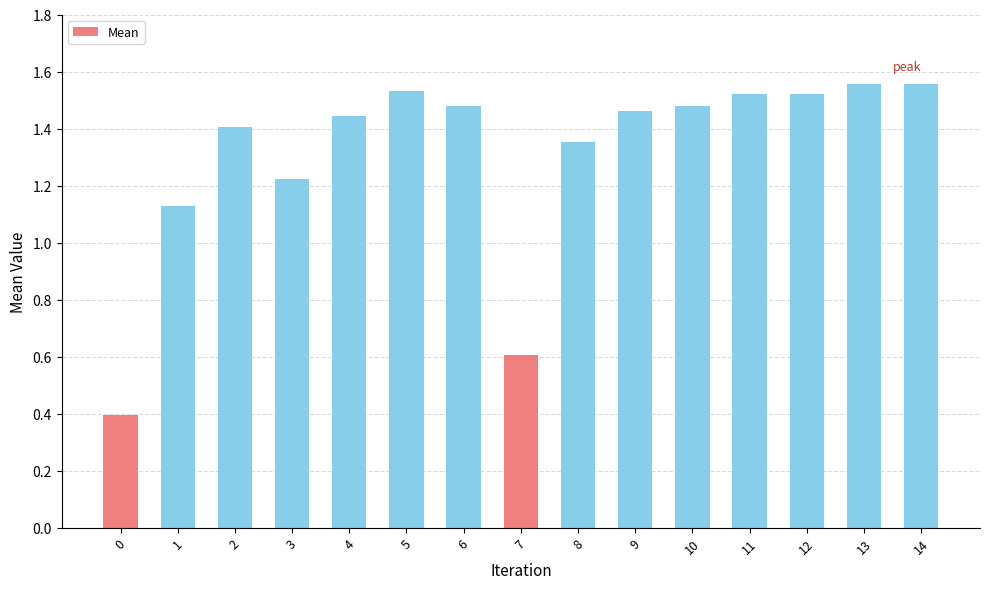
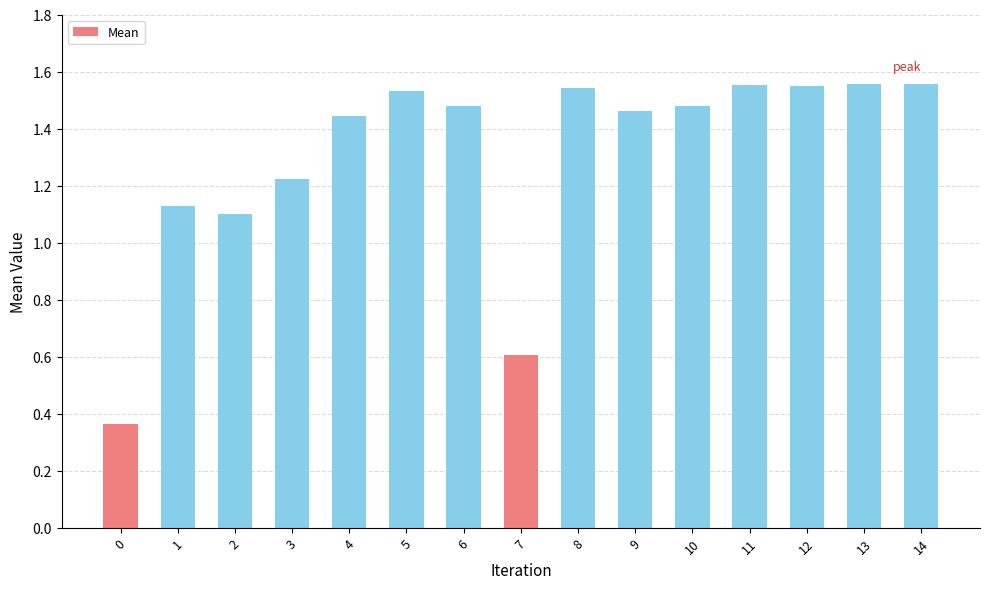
  {
-   "0": 0.39,
+   "0": 0.36,
    "1": 1.13,
-   "2": 1.41,
+   "2": 1.10,
    "3": 1.22,
    "4": 1.44,
    "5": 1.53,
    "6": 1.48,
    "7": 0.61,
-   "8": 1.35,
+   "8": 1.54,
    "9": 1.46,
    "10": 1.48,
-   "11": 1.52,
-   "12": 1.52,
+   "11": 1.55,
+   "12": 1.55,
    "13": 1.56,
    "14": 1.56
  }
